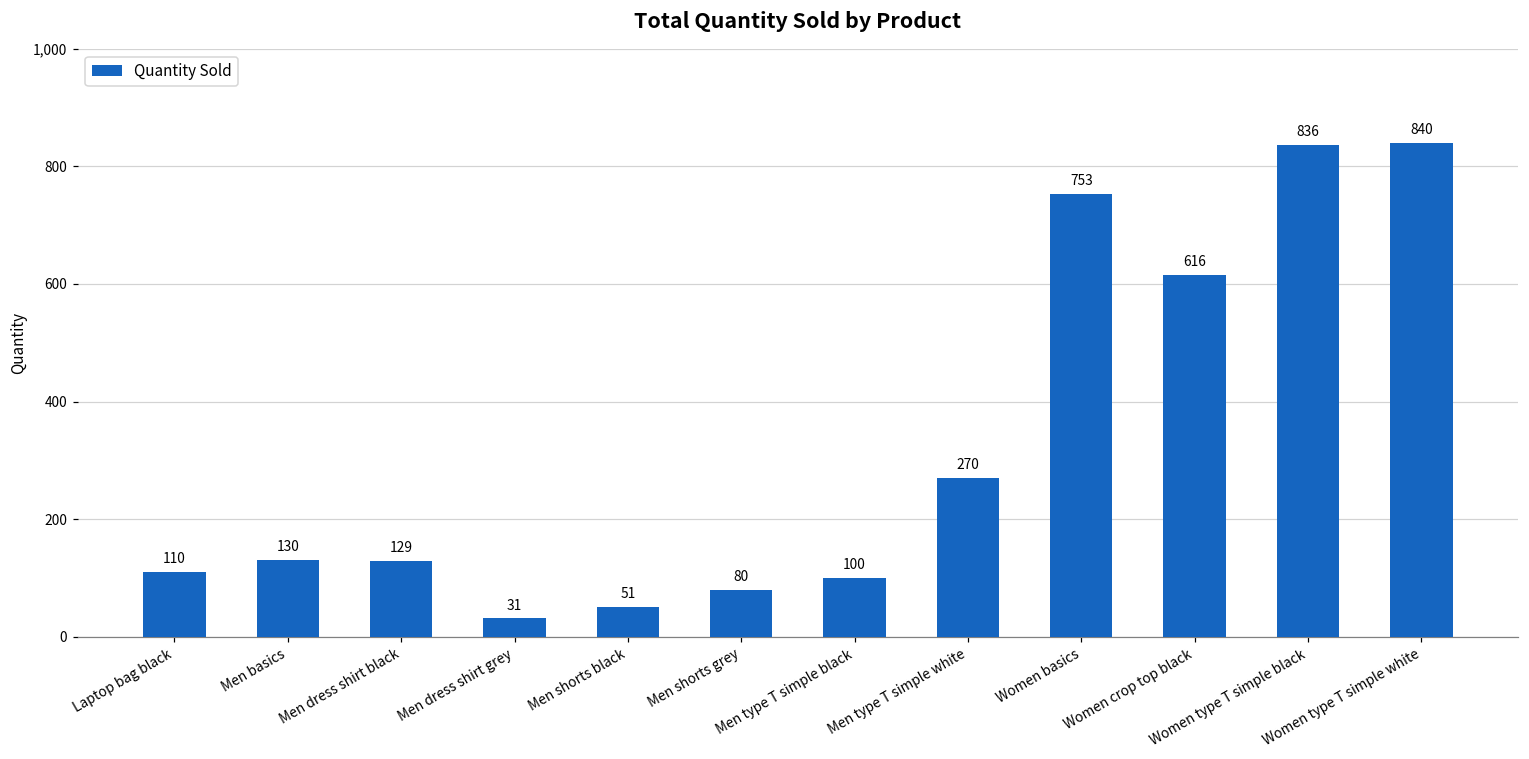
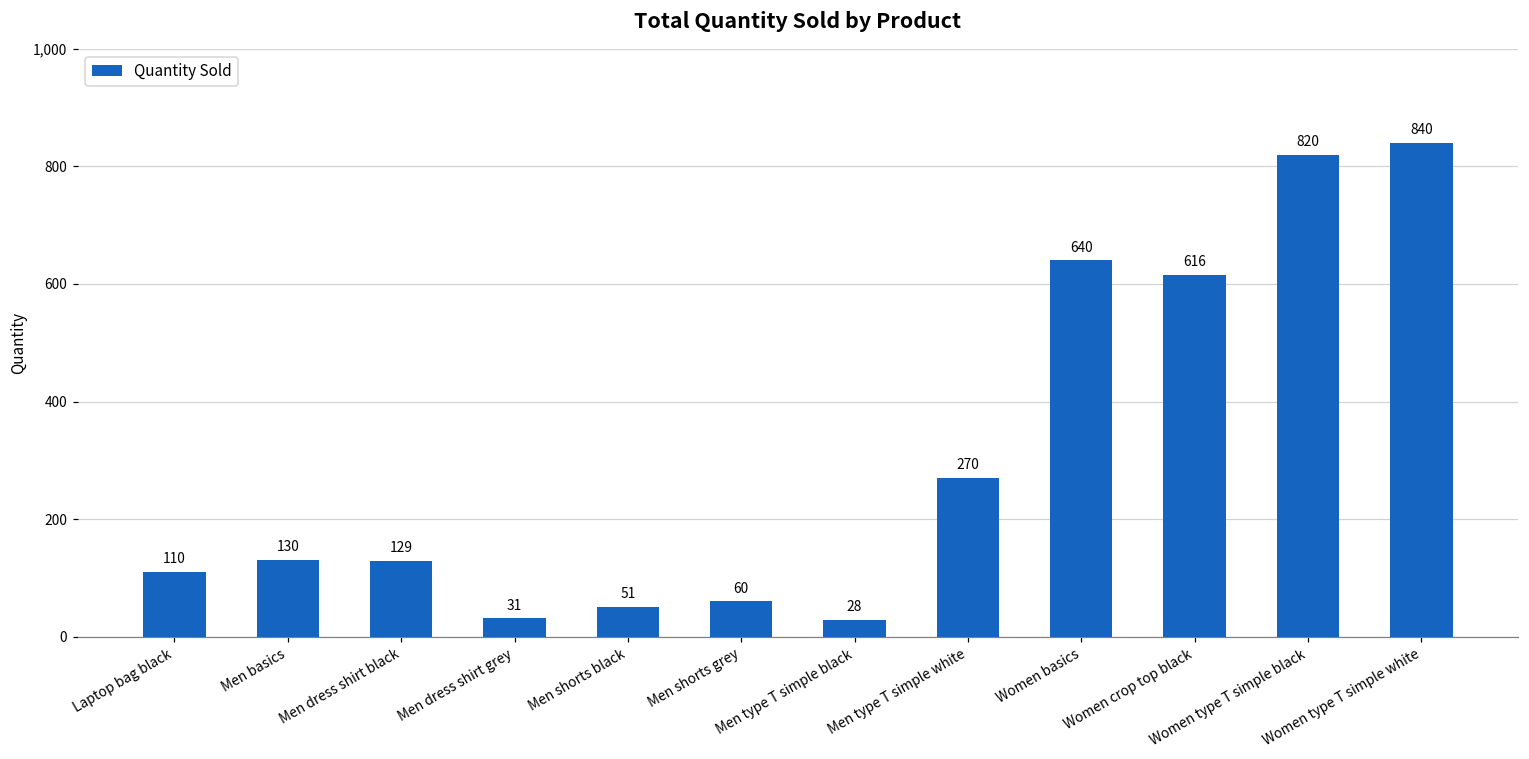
  {
    "Laptop bag black": 110,
    "Men basics": 130,
    "Men dress shirt black": 129,
    "Men dress shirt grey": 31,
    "Men shorts black": 51,
-   "Men shorts grey": 80,
-   "Men type T simple black": 100,
+   "Men shorts grey": 60,
+   "Men type T simple black": 28,
    "Men type T simple white": 270,
-   "Women basics": 753,
+   "Women basics": 640,
    "Women crop top black": 616,
-   "Women type T simple black": 836,
+   "Women type T simple black": 820,
    "Women type T simple white": 840
  }
